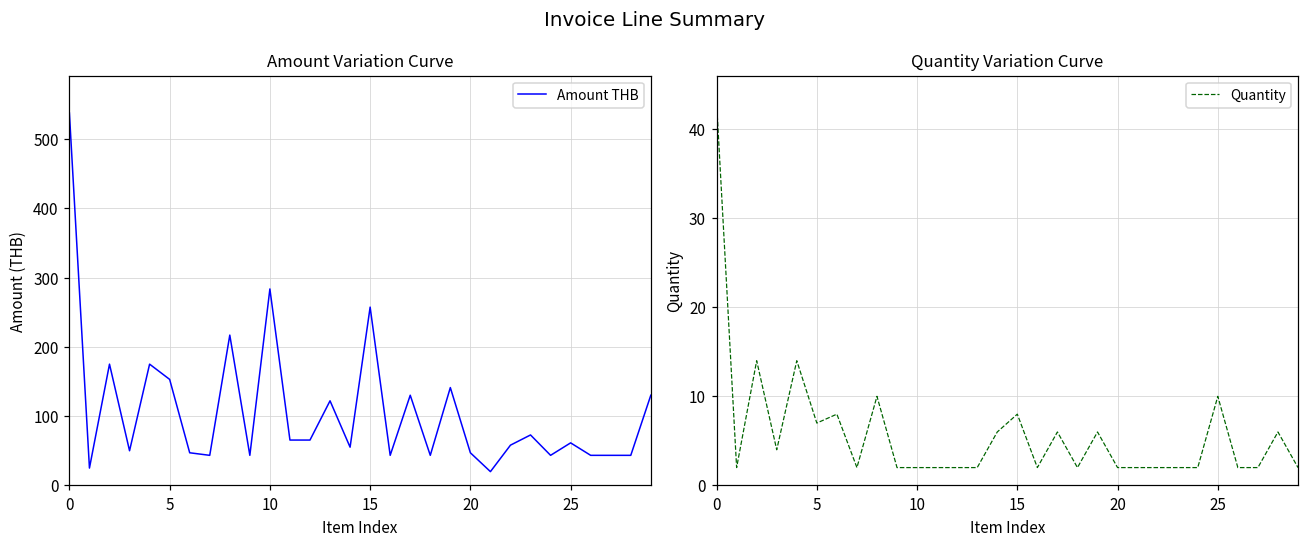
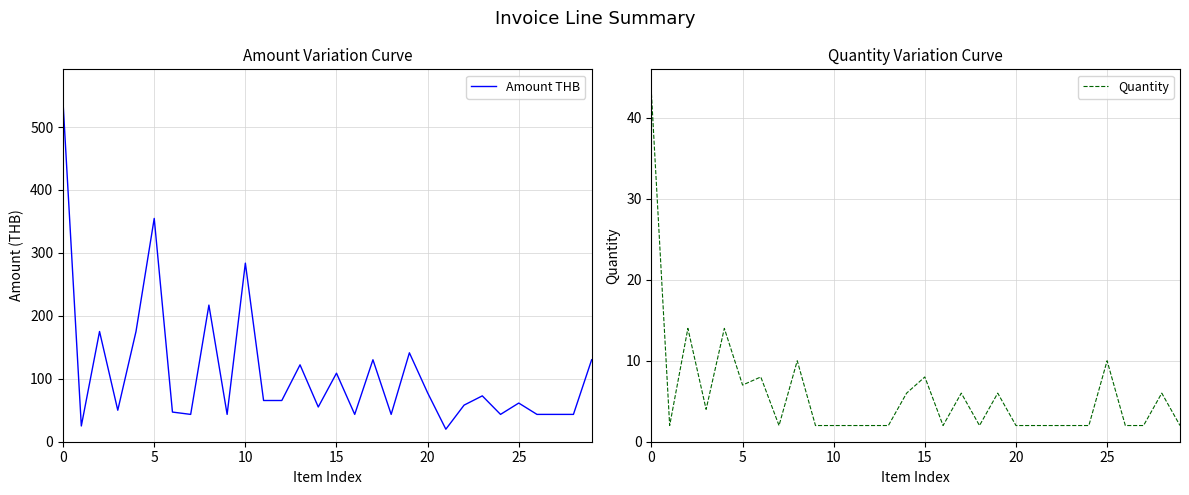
  {
    "Amount Variation Curve": {
      "0": 540,
-     "5": 150,
+     "5": 350,
      "10": 280,
-     "15": 260,
-     "20": 50,
+     "15": 110,
+     "20": 80,
      "25": 60
    },
    "Quantity Variation Curve": {
      "0": 43,
      "5": 7,
      "10": 2,
      "15": 8,
      "20": 2,
      "25": 10
    }
  }
